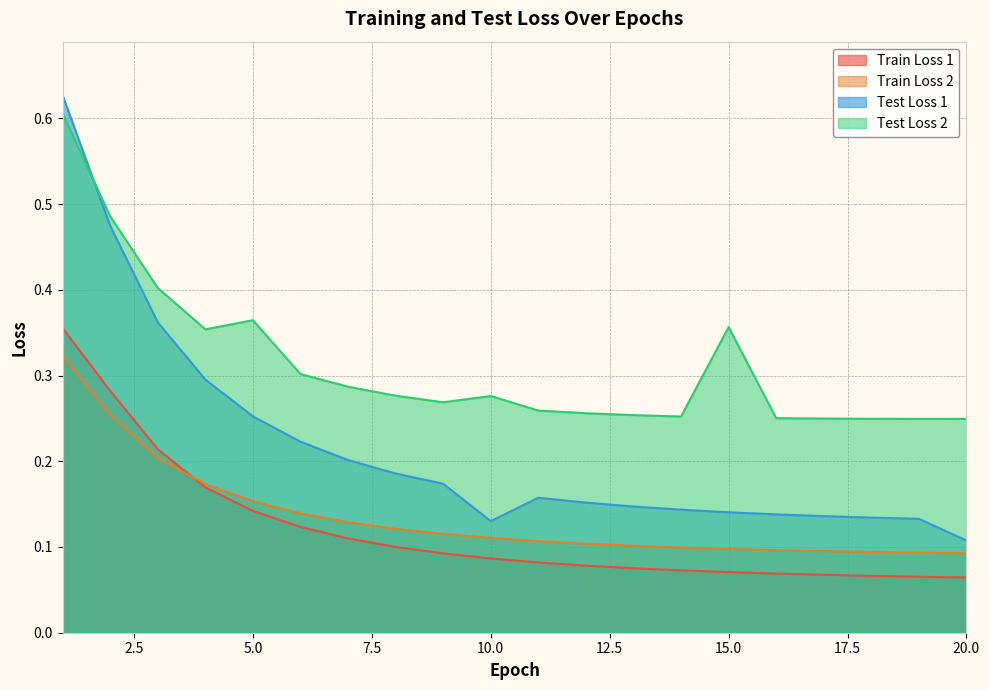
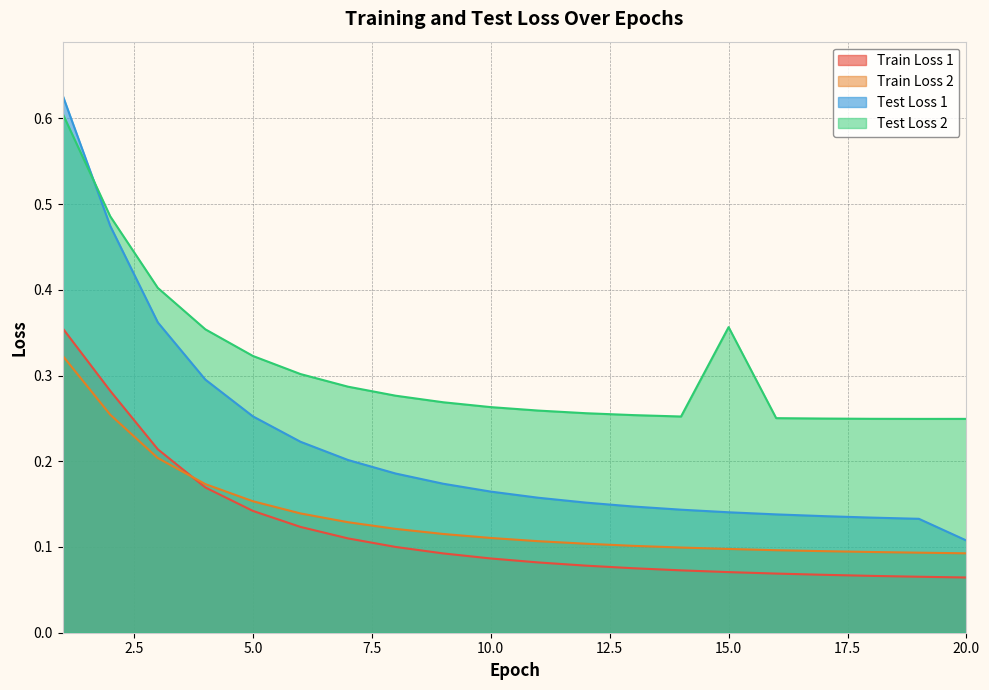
  {
    "Test Loss 1": {
      "5.0": 0.25,
-     "10.0": 0.13,
+     "10.0": 0.16,
      "15.0": 0.14,
      "20.0": 0.11
    },
    "Test Loss 2": {
-     "5.0": 0.36,
-     "10.0": 0.28,
+     "5.0": 0.32,
+     "10.0": 0.26,
      "15.0": 0.36,
      "20.0": 0.25
    }
  }
